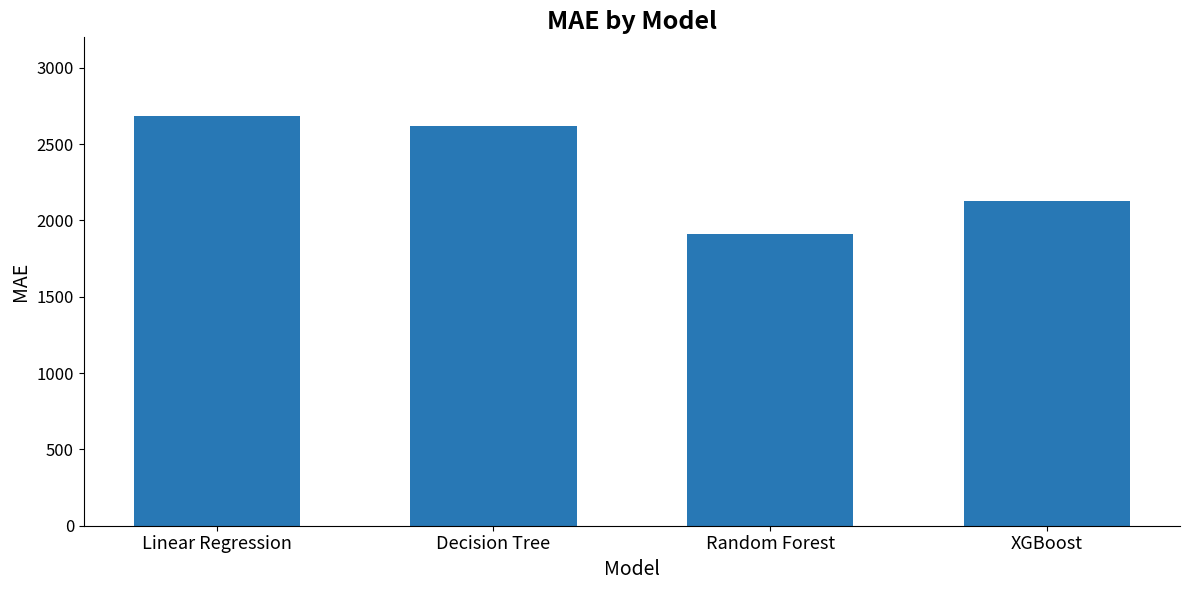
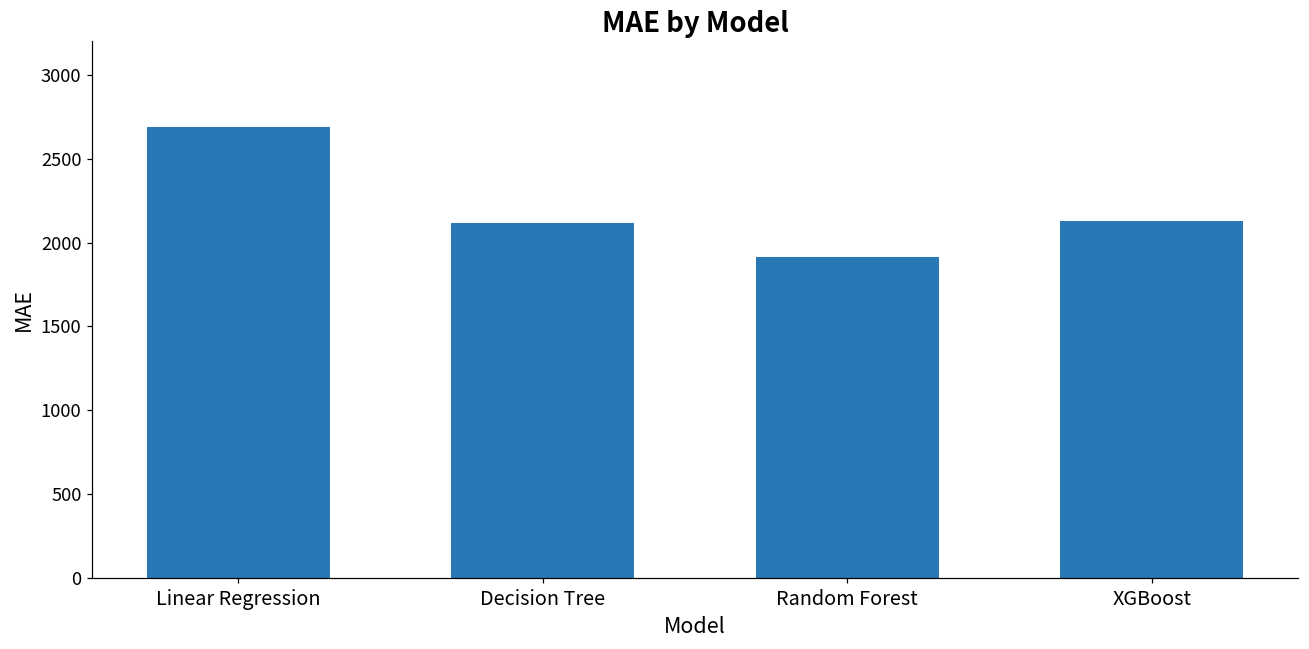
  {
    "Linear Regression": 2690,
-   "Decision Tree": 2620,
+   "Decision Tree": 2120,
    "Random Forest": 1910,
    "XGBoost": 2130
  }
